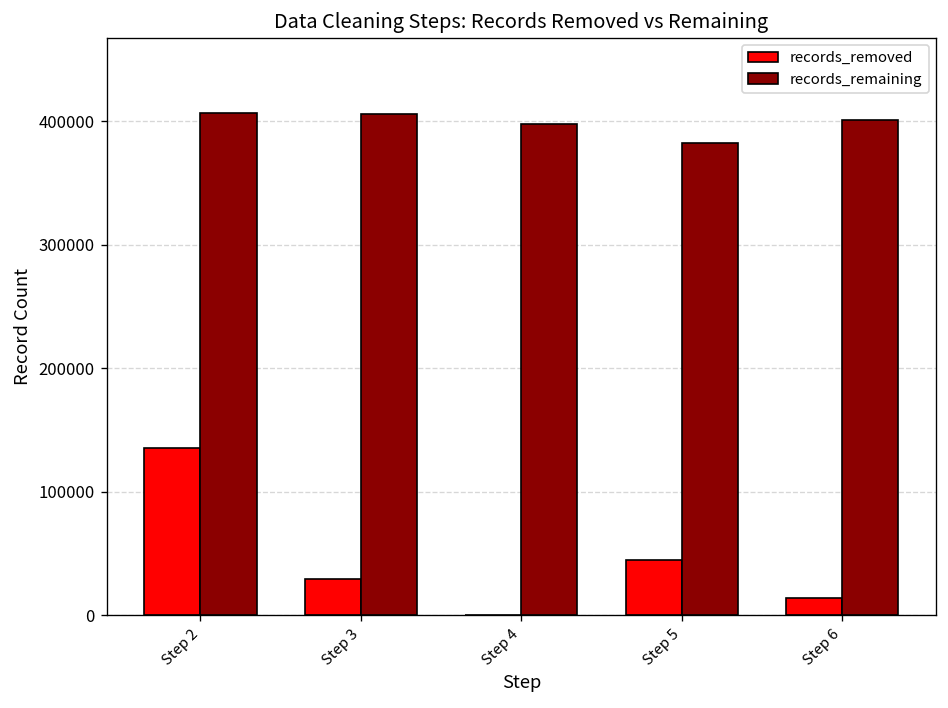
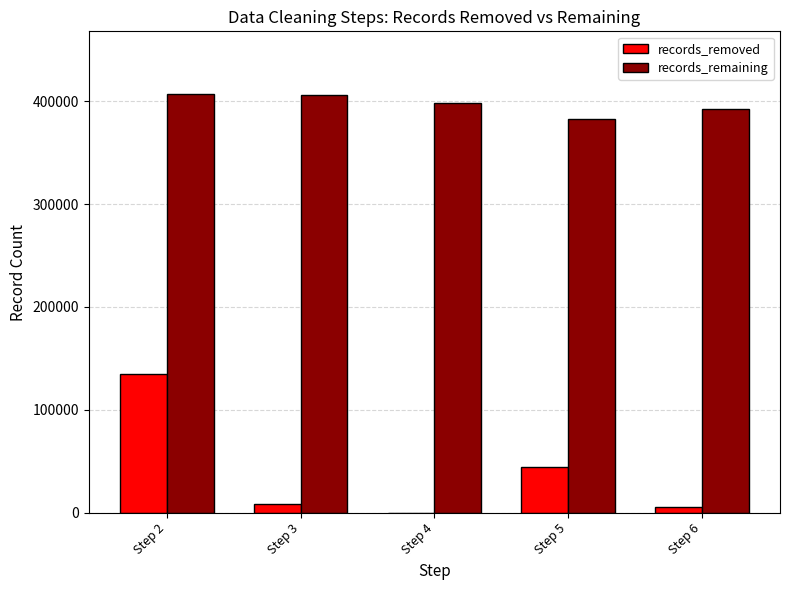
  {
    "records_removed": {
      "Step 2": 135000,
-     "Step 3": 29000,
+     "Step 3": 9000,
      "Step 4": 0,
      "Step 5": 44000,
-     "Step 6": 14000
+     "Step 6": 5000
    },
    "records_remaining": {
      "Step 2": 407000,
      "Step 3": 406000,
      "Step 4": 398000,
      "Step 5": 382000,
-     "Step 6": 401000
+     "Step 6": 393000
    }
  }
